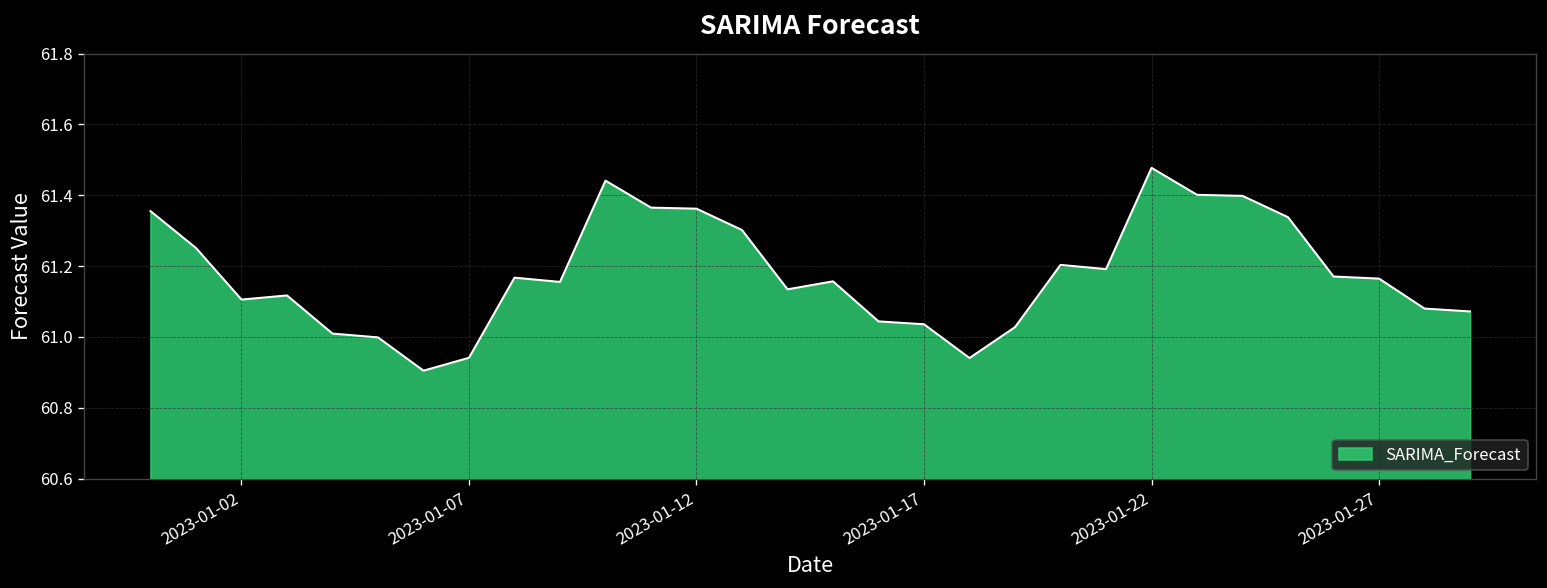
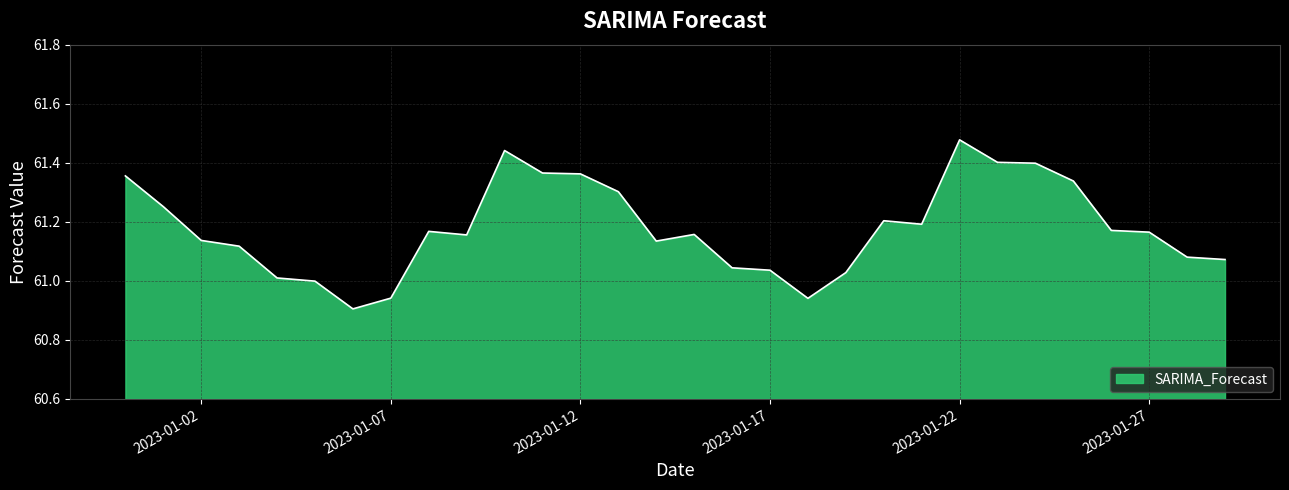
  {
-   "2023-01-02": 61.11,
+   "2023-01-02": 61.14,
    "2023-01-07": 60.94,
    "2023-01-12": 61.36,
    "2023-01-17": 61.04,
    "2023-01-22": 61.48,
    "2023-01-27": 61.16
  }
